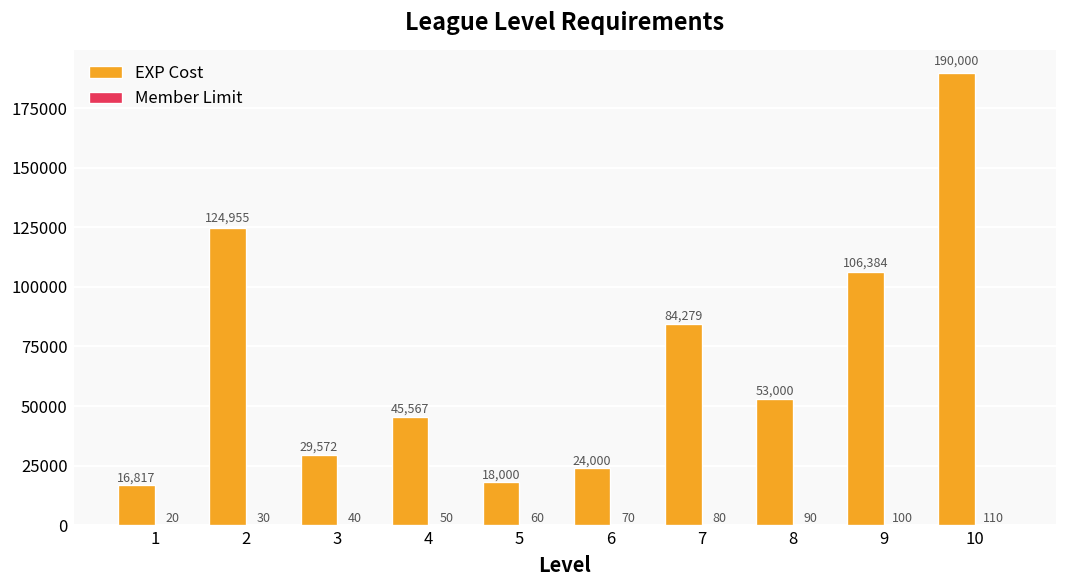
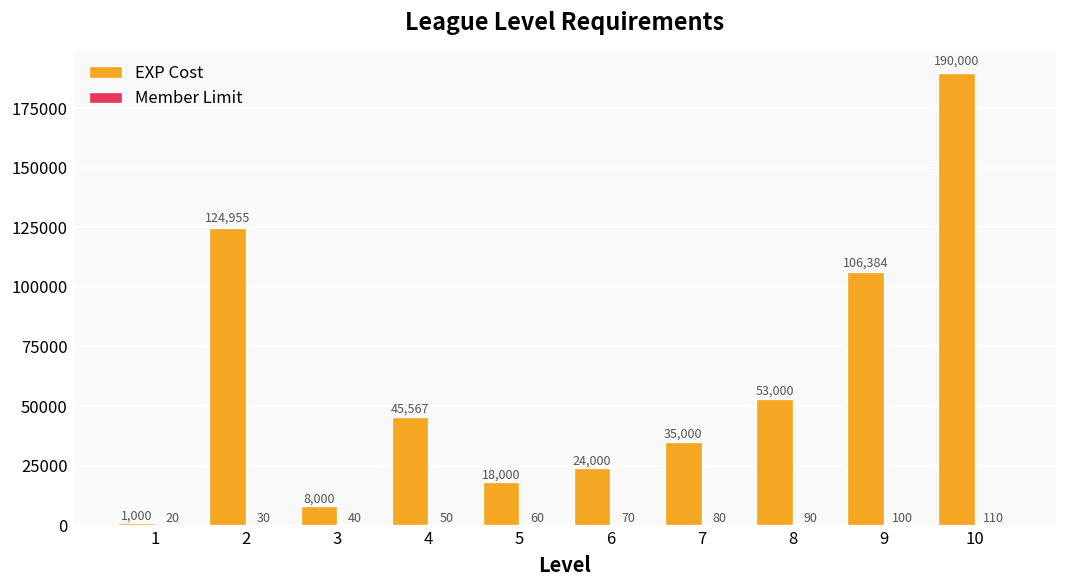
  {
    "EXP Cost": {
-     "1": "16,817",
+     "1": "1,000",
      "2": "124,955",
-     "3": "29,572",
+     "3": "8,000",
      "4": "45,567",
      "5": "18,000",
      "6": "24,000",
-     "7": "84,279",
+     "7": "35,000",
      "8": "53,000",
      "9": "106,384",
      "10": "190,000"
    },
    "Member Limit": {
      "1": "20",
      "2": "30",
      "3": "40",
      "4": "50",
      "5": "60",
      "6": "70",
      "7": "80",
      "8": "90",
      "9": "100",
      "10": "110"
    }
  }
